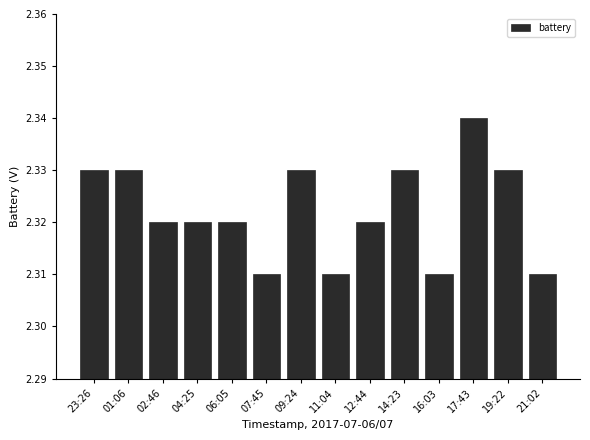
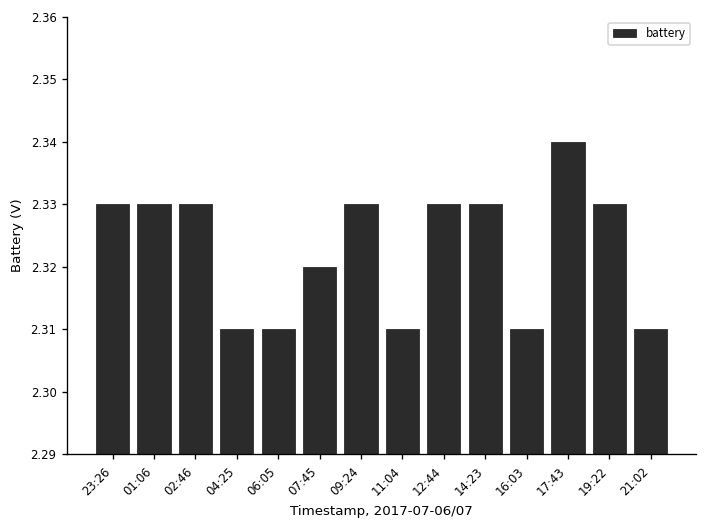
  {
    "23:26": 2.33,
    "01:06": 2.33,
-   "02:46": 2.32,
-   "04:25": 2.32,
-   "06:05": 2.32,
-   "07:45": 2.31,
+   "02:46": 2.33,
+   "04:25": 2.31,
+   "06:05": 2.31,
+   "07:45": 2.32,
    "09:24": 2.33,
    "11:04": 2.31,
-   "12:44": 2.32,
+   "12:44": 2.33,
    "14:23": 2.33,
    "16:03": 2.31,
    "17:43": 2.34,
    "19:22": 2.33,
    "21:02": 2.31
  }
